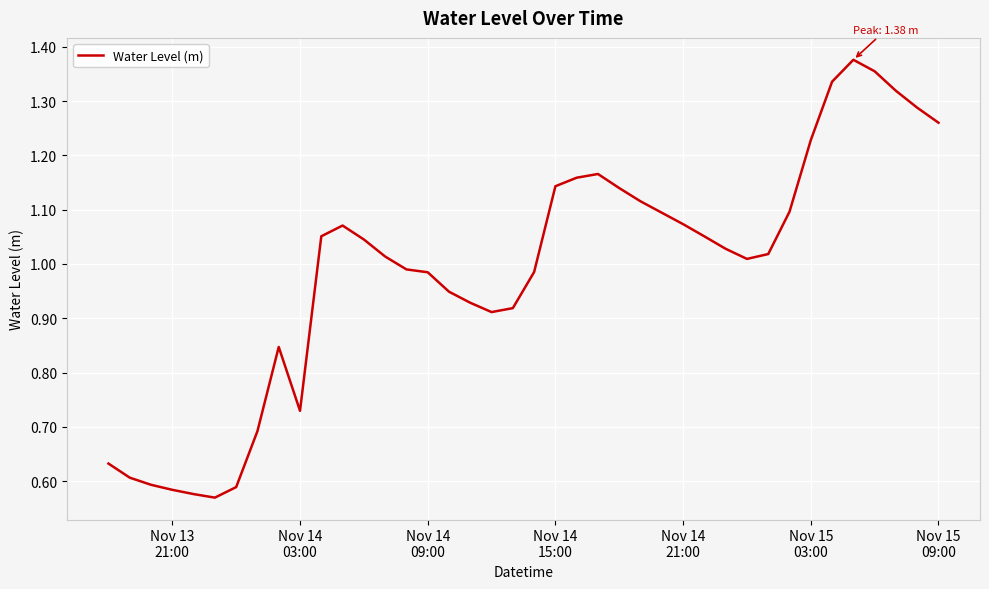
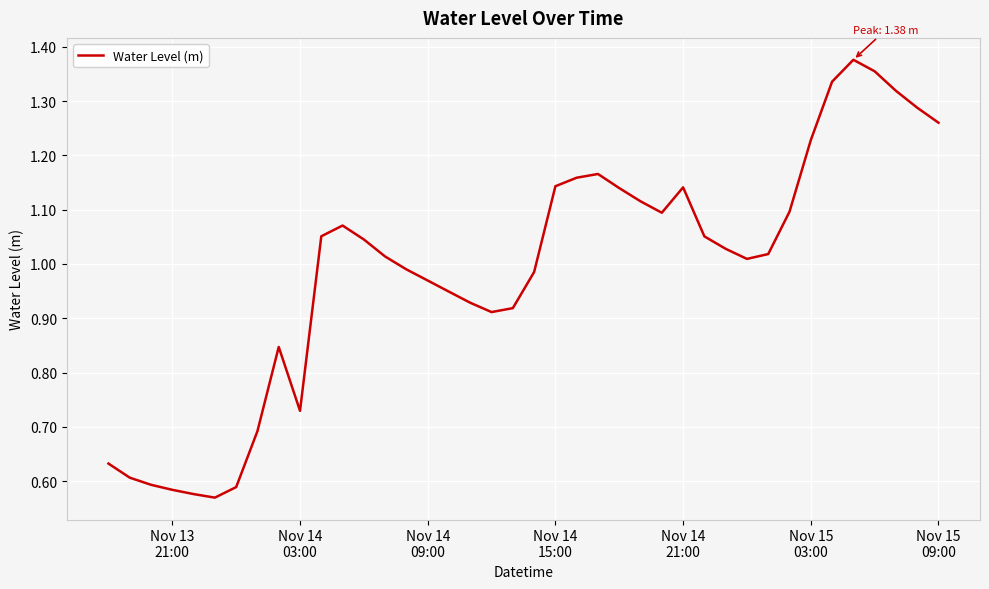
  {
    "Nov 13 21:00": 0.58,
    "Nov 14 03:00": 0.73,
-   "Nov 14 09:00": 0.98,
+   "Nov 14 09:00": 0.97,
    "Nov 14 15:00": 1.14,
-   "Nov 14 21:00": 1.07,
+   "Nov 14 21:00": 1.14,
    "Nov 15 03:00": 1.23,
    "Nov 15 09:00": 1.26
  }
